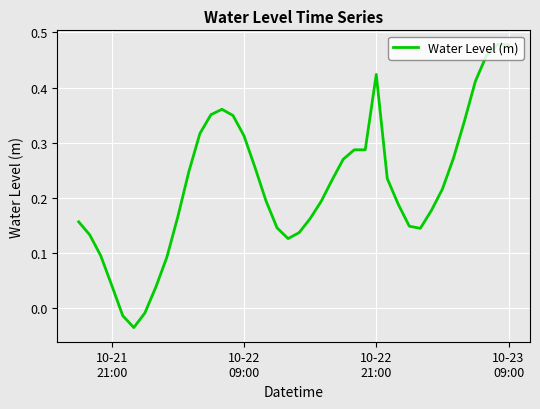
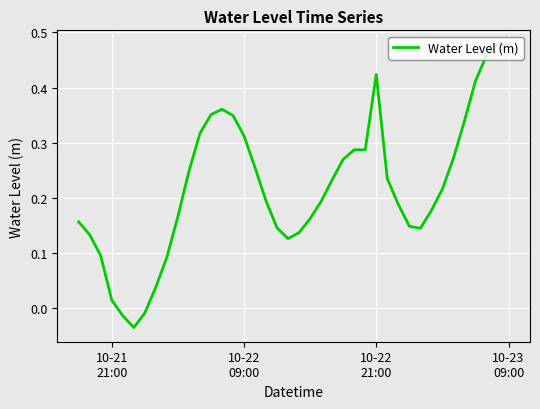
  {
-   "10-21 21:00": 0.04,
+   "10-21 21:00": 0.01,
    "10-22 09:00": 0.31,
    "10-22 21:00": 0.42
  }
